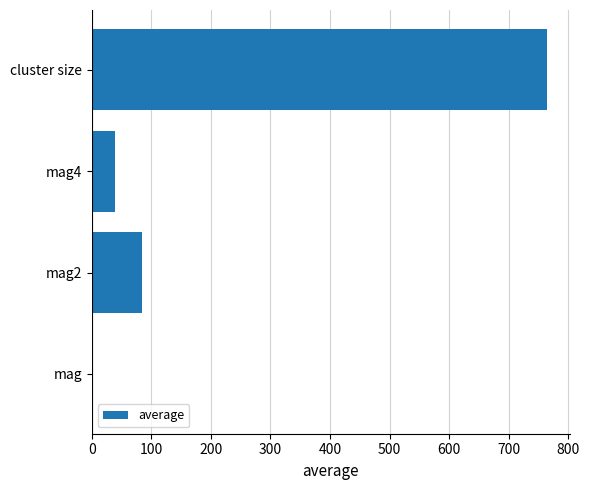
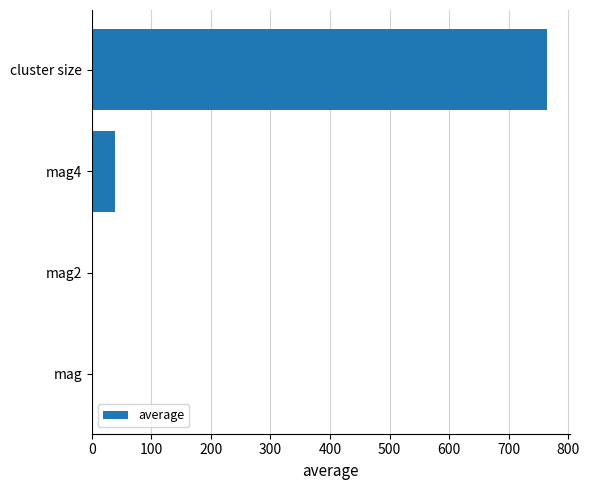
  {
    "cluster size": 760,
    "mag4": 40,
-   "mag2": 80
+   "mag2": 0
  }
